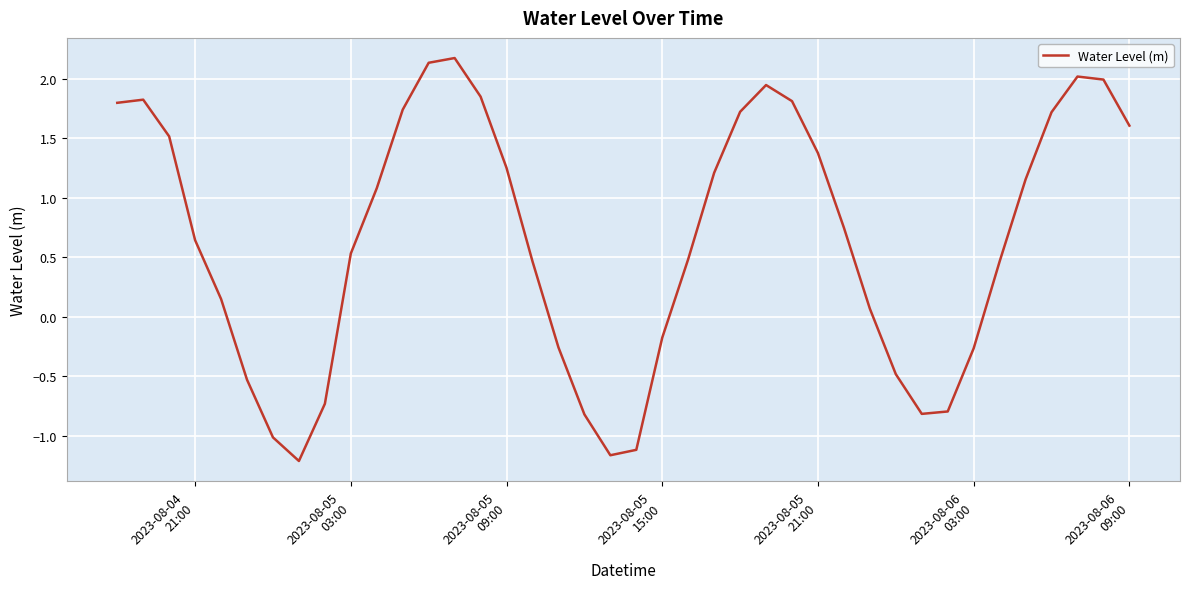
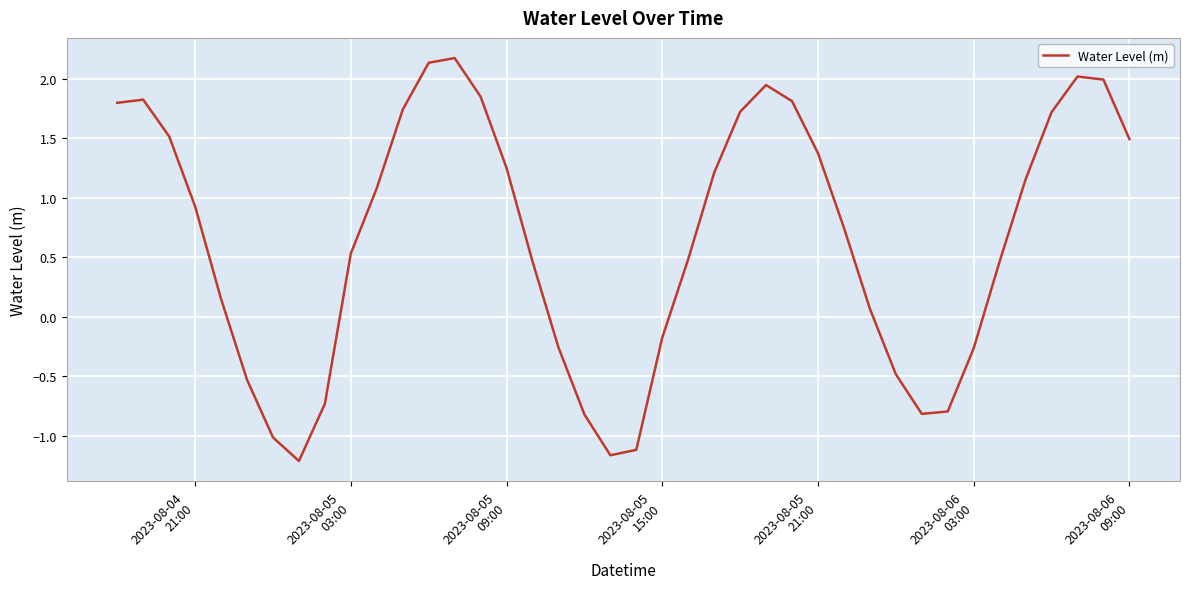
  {
-   "2023-08-04 21:00": 0.64,
+   "2023-08-04 21:00": 0.93,
    "2023-08-05 03:00": 0.53,
    "2023-08-05 09:00": 1.25,
    "2023-08-05 15:00": -0.17,
    "2023-08-05 21:00": 1.37,
    "2023-08-06 03:00": -0.26,
-   "2023-08-06 09:00": 1.61
+   "2023-08-06 09:00": 1.49
  }
